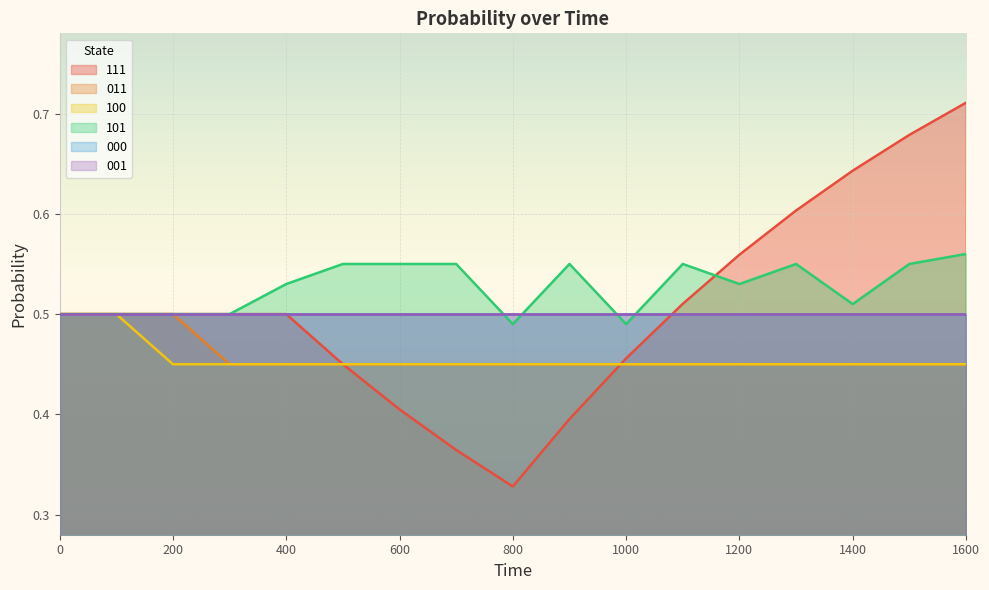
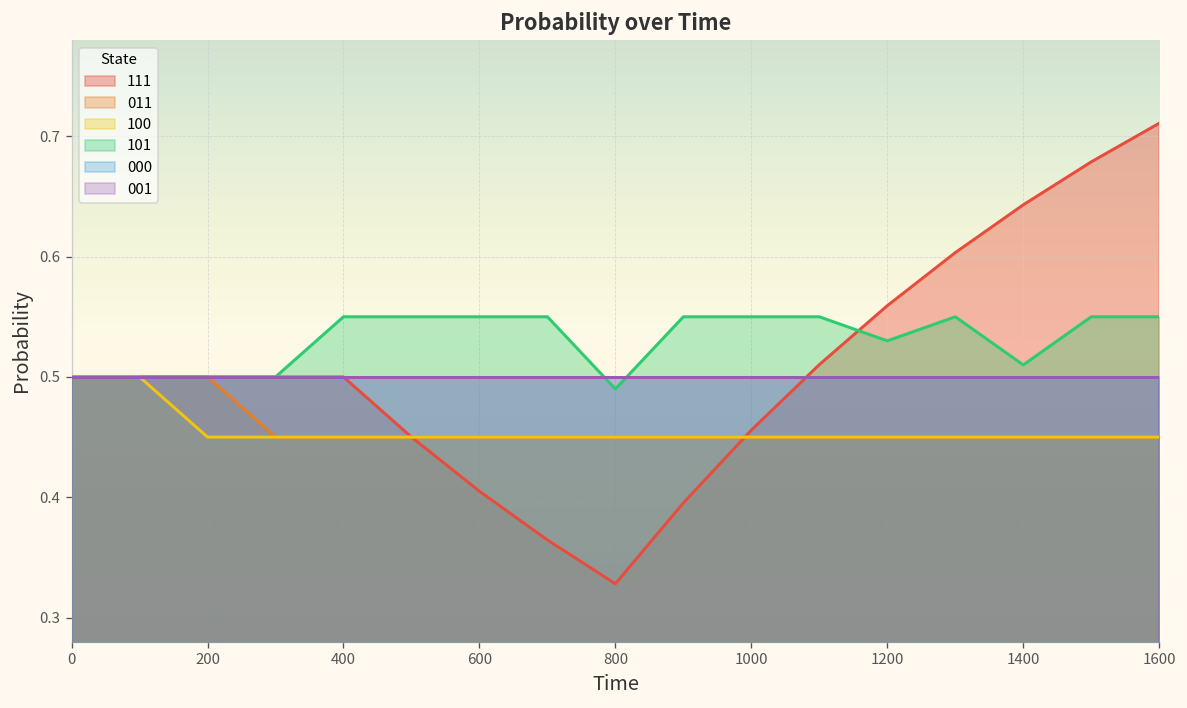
  {
    "101": {
-     "400": 0.53,
+     "400": 0.55,
      "600": 0.55,
      "800": 0.49,
-     "1000": 0.49,
+     "1000": 0.55,
      "1200": 0.53,
      "1400": 0.51,
-     "1600": 0.56
+     "1600": 0.55
    },
    "001": {
      "600": 0.50,
      "800": 0.50,
      "1000": 0.50,
      "1200": 0.50,
      "1400": 0.50,
      "1600": 0.50
    }
  }
